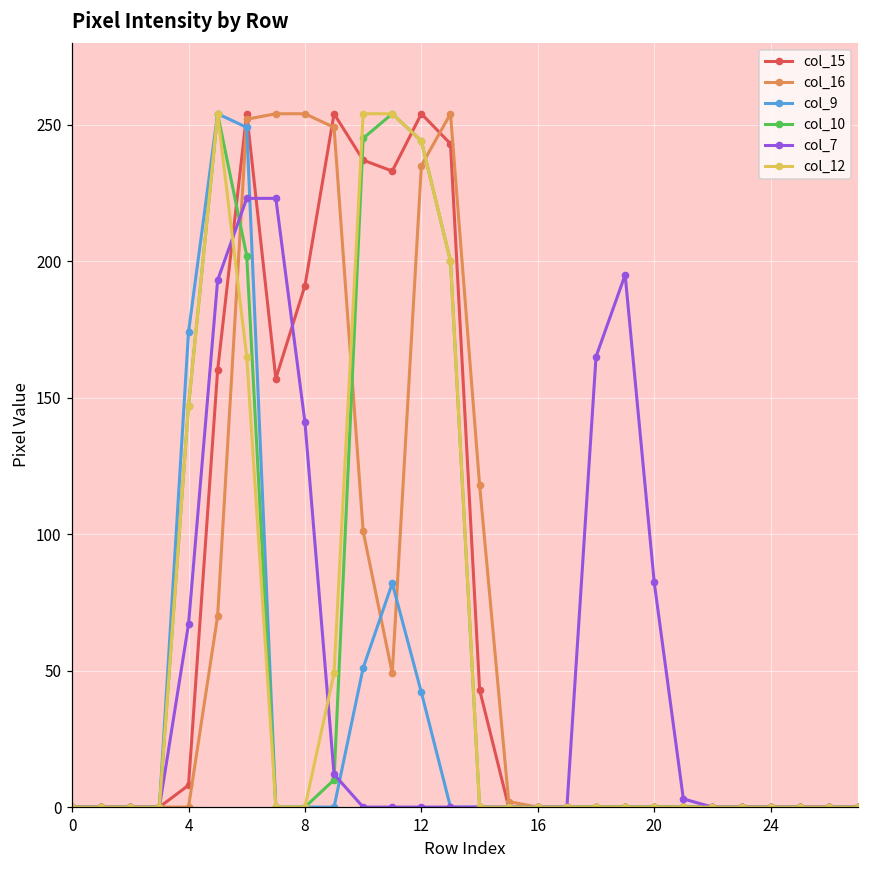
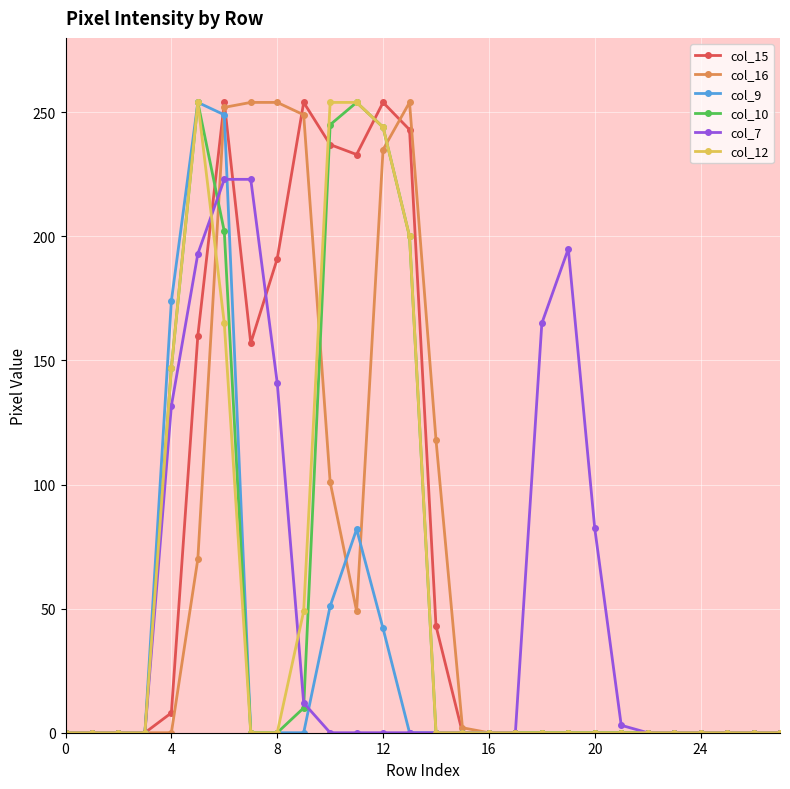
  {
    "col_9": {
      "4": 174,
      "12": 42
    },
    "col_7": {
-     "4": 67,
+     "4": 132,
      "8": 141,
      "12": 0,
      "20": 82
    }
  }
